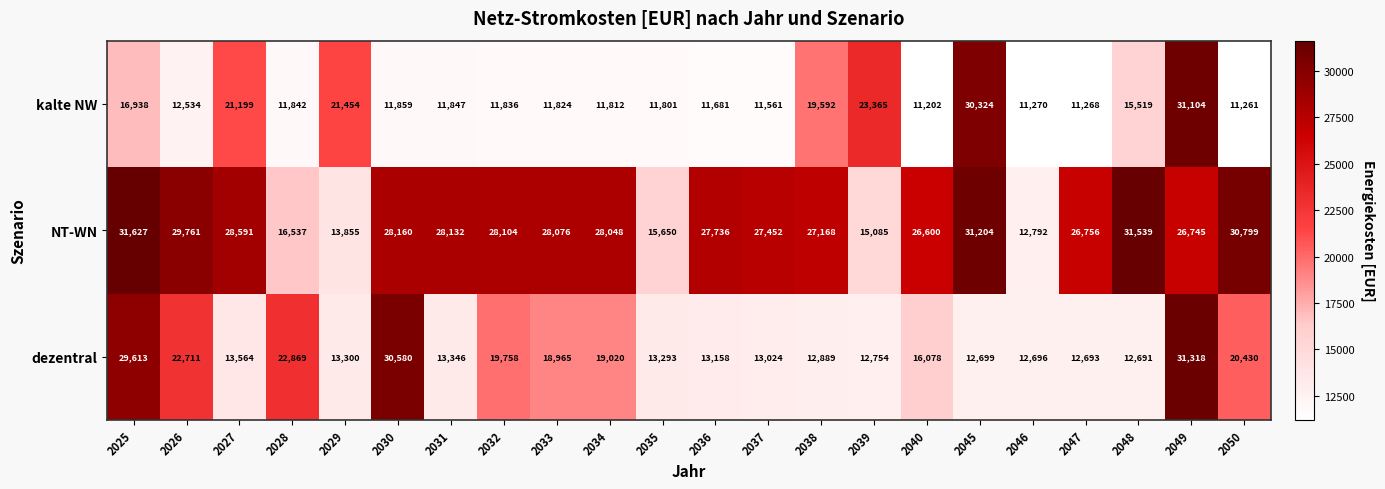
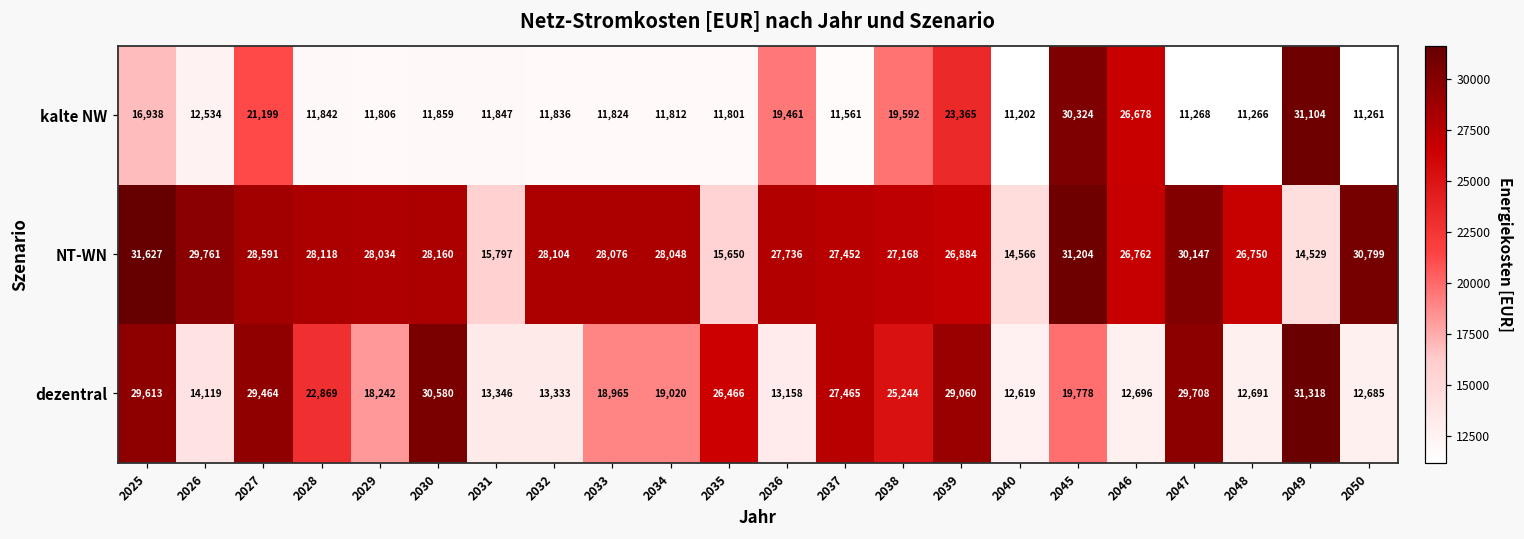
  {
    "kalte NW": {
      "2025": "16,938",
      "2026": "12,534",
      "2027": "21,199",
      "2028": "11,842",
-     "2029": "21,454",
+     "2029": "11,806",
      "2030": "11,859",
      "2031": "11,847",
      "2032": "11,836",
      "2033": "11,824",
      "2034": "11,812",
      "2035": "11,801",
-     "2036": "11,681",
+     "2036": "19,461",
      "2037": "11,561",
      "2038": "19,592",
      "2039": "23,365",
      "2040": "11,202",
      "2045": "30,324",
-     "2046": "11,270",
+     "2046": "26,678",
      "2047": "11,268",
-     "2048": "15,519",
+     "2048": "11,266",
      "2049": "31,104",
      "2050": "11,261"
    },
    "NT-WN": {
      "2025": "31,627",
      "2026": "29,761",
      "2027": "28,591",
-     "2028": "16,537",
-     "2029": "13,855",
+     "2028": "28,118",
+     "2029": "28,034",
      "2030": "28,160",
-     "2031": "28,132",
+     "2031": "15,797",
      "2032": "28,104",
      "2033": "28,076",
      "2034": "28,048",
      "2035": "15,650",
      "2036": "27,736",
      "2037": "27,452",
      "2038": "27,168",
-     "2039": "15,085",
-     "2040": "26,600",
+     "2039": "26,884",
+     "2040": "14,566",
      "2045": "31,204",
-     "2046": "12,792",
-     "2047": "26,756",
-     "2048": "31,539",
-     "2049": "26,745",
+     "2046": "26,762",
+     "2047": "30,147",
+     "2048": "26,750",
+     "2049": "14,529",
      "2050": "30,799"
    },
    "dezentral": {
      "2025": "29,613",
-     "2026": "22,711",
-     "2027": "13,564",
+     "2026": "14,119",
+     "2027": "29,464",
      "2028": "22,869",
-     "2029": "13,300",
+     "2029": "18,242",
      "2030": "30,580",
      "2031": "13,346",
-     "2032": "19,758",
+     "2032": "13,333",
      "2033": "18,965",
      "2034": "19,020",
-     "2035": "13,293",
+     "2035": "26,466",
      "2036": "13,158",
-     "2037": "13,024",
-     "2038": "12,889",
-     "2039": "12,754",
-     "2040": "16,078",
-     "2045": "12,699",
+     "2037": "27,465",
+     "2038": "25,244",
+     "2039": "29,060",
+     "2040": "12,619",
+     "2045": "19,778",
      "2046": "12,696",
-     "2047": "12,693",
+     "2047": "29,708",
      "2048": "12,691",
      "2049": "31,318",
-     "2050": "20,430"
+     "2050": "12,685"
    }
  }
